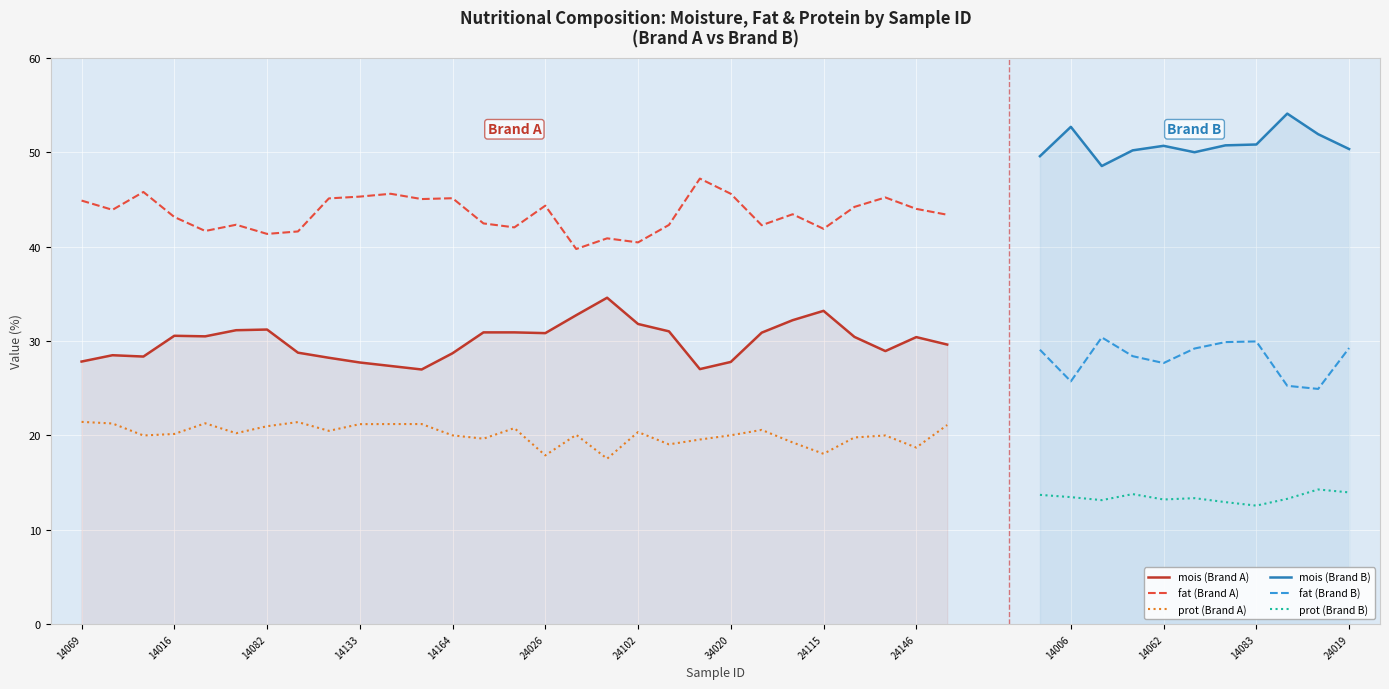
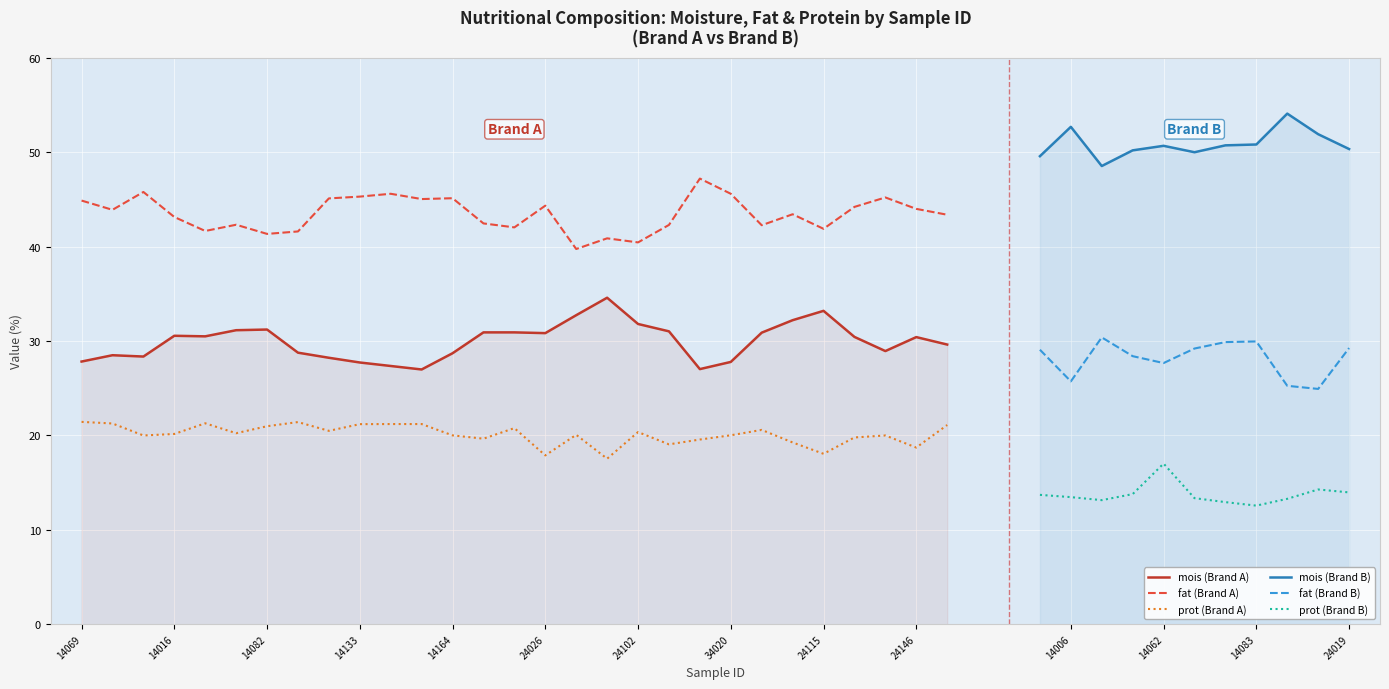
  {
    "prot (Brand B)": {
      "14006": 13,
-     "14062": 13,
+     "14062": 17,
      "14083": 13,
      "24019": 14
    }
  }
